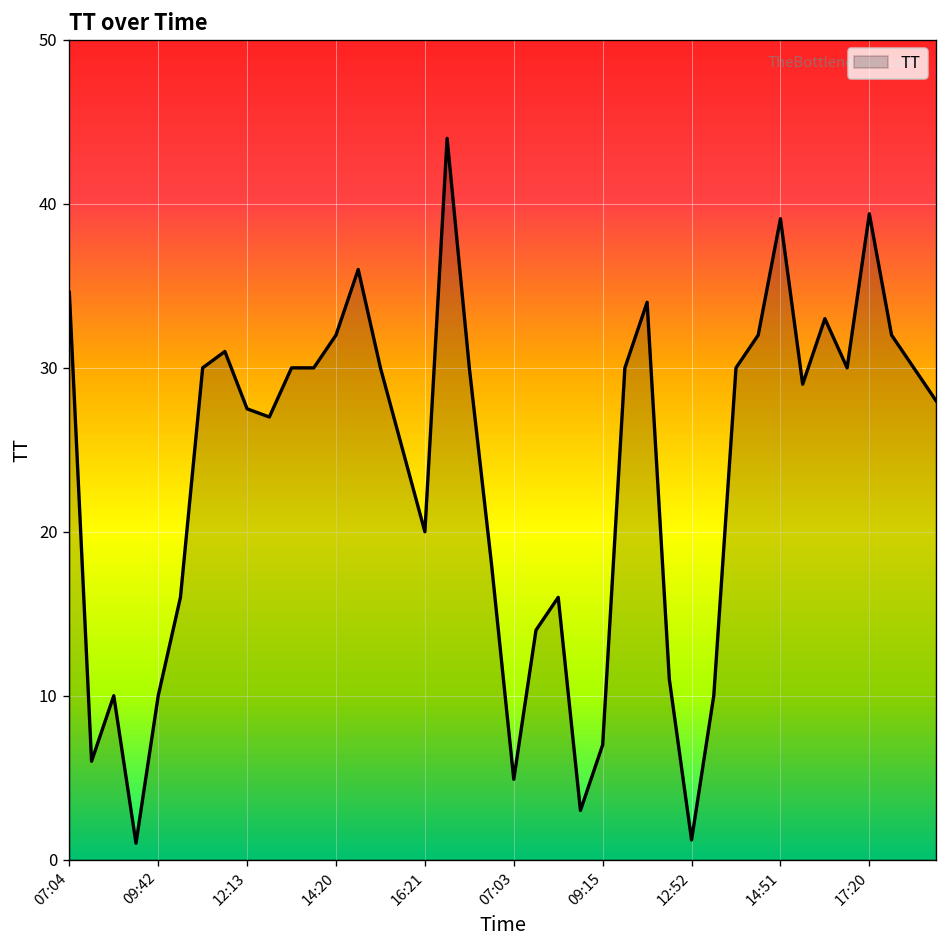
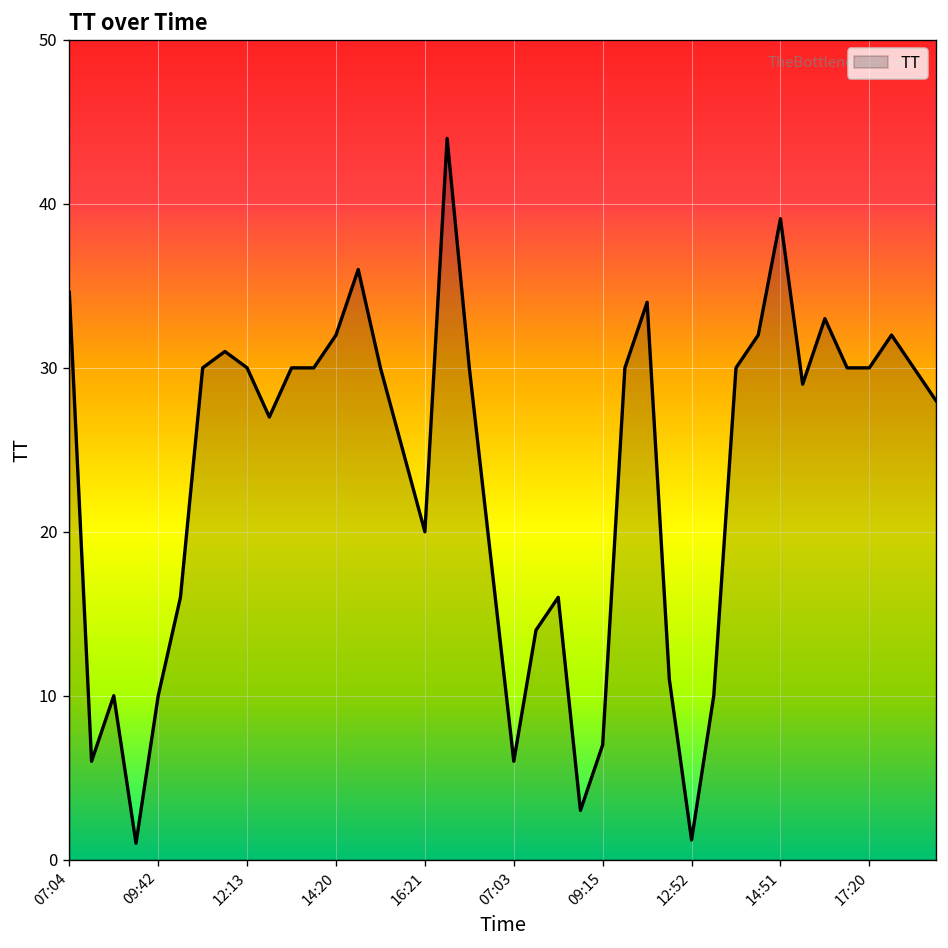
  {
    "07:04": 34.6,
-   "12:13": 27.5,
+   "12:13": 30.0,
    "14:20": 32.0,
    "16:21": 20.0,
-   "07:03": 4.9,
+   "07:03": 6.0,
    "09:15": 7.0,
    "12:52": 1.2,
    "14:51": 39.1,
-   "17:20": 39.4
+   "17:20": 30.0
  }
